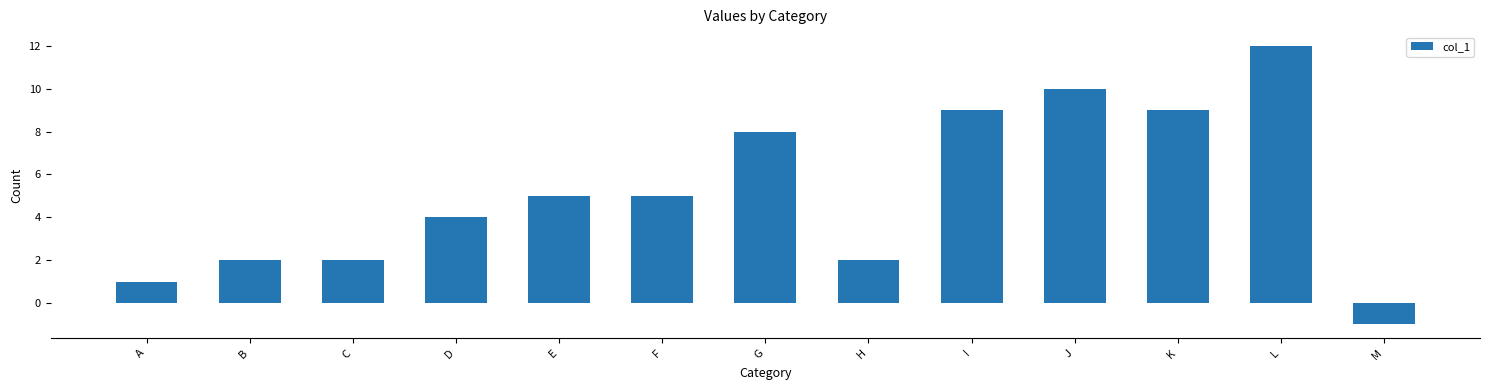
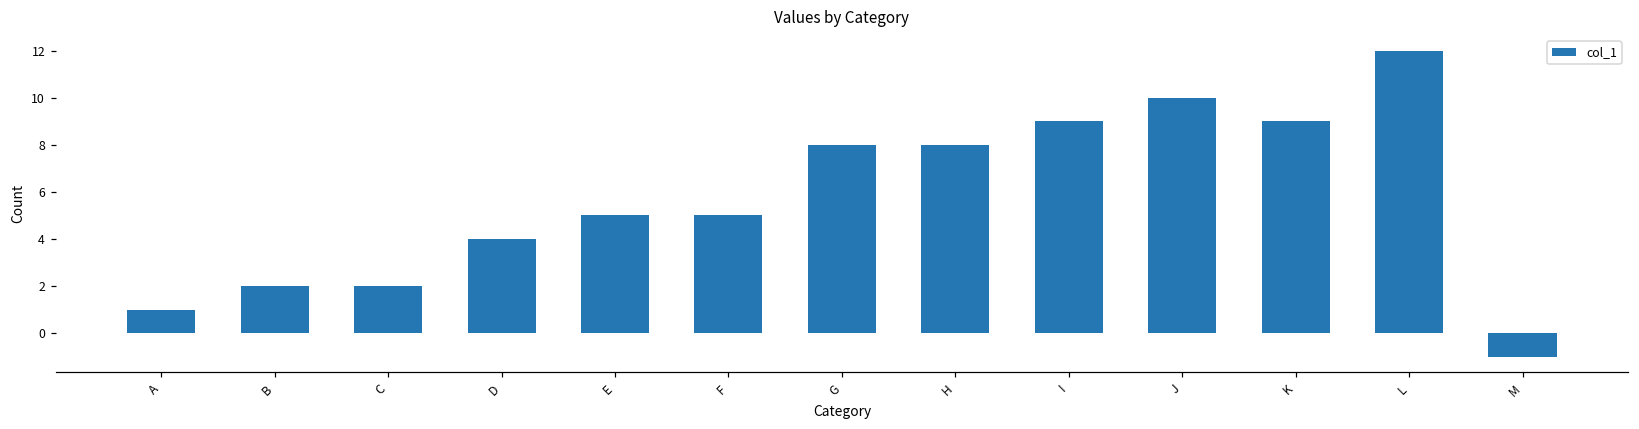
  {
    "A": 1,
    "B": 2,
    "C": 2,
    "D": 4,
    "E": 5,
    "F": 5,
    "G": 8,
-   "H": 2,
+   "H": 8,
    "I": 9,
    "J": 10,
    "K": 9,
    "L": 12,
    "M": -1
  }
